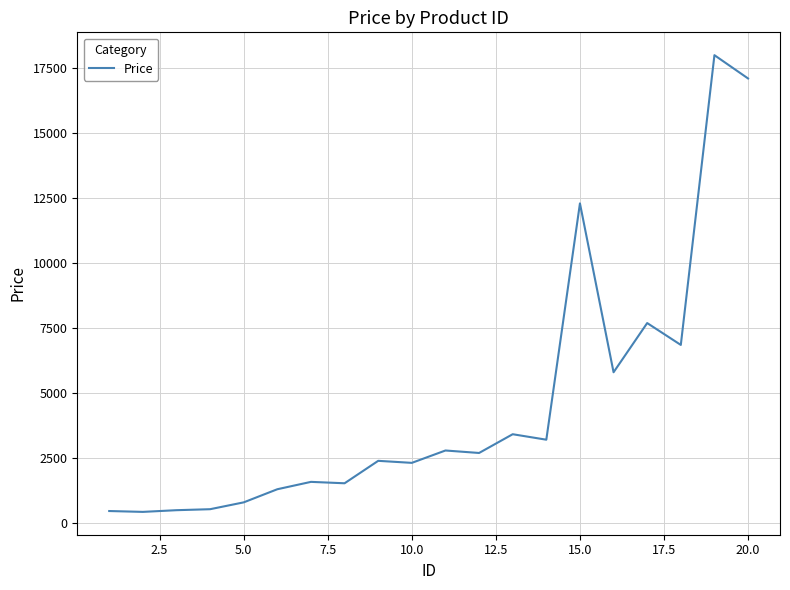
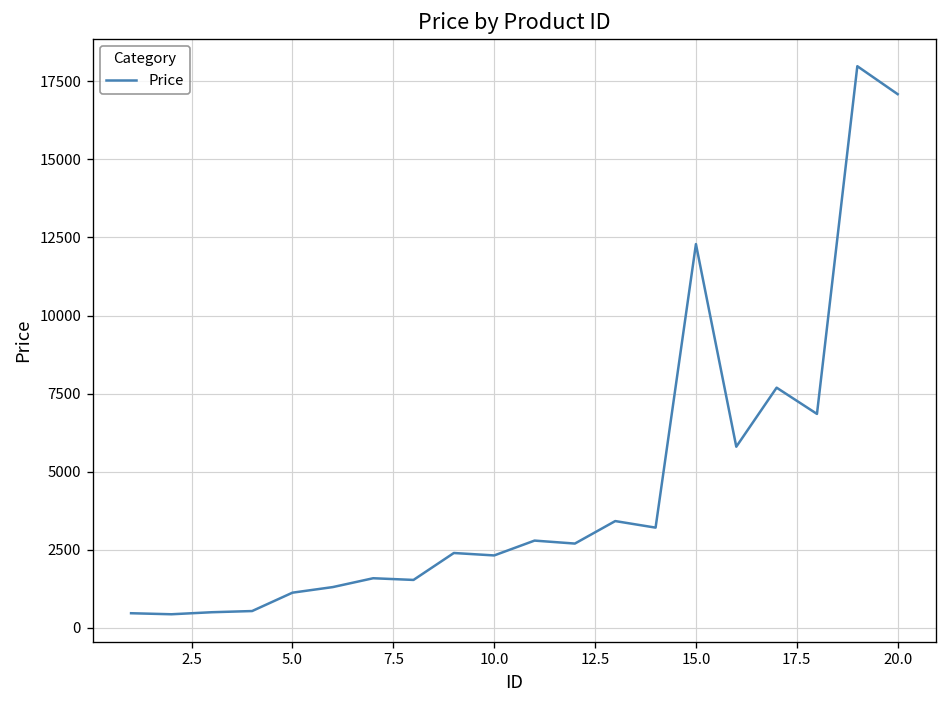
  {
-   "5.0": 800,
+   "5.0": 1100,
    "10.0": 2300,
    "15.0": 12300,
    "20.0": 17100
  }
